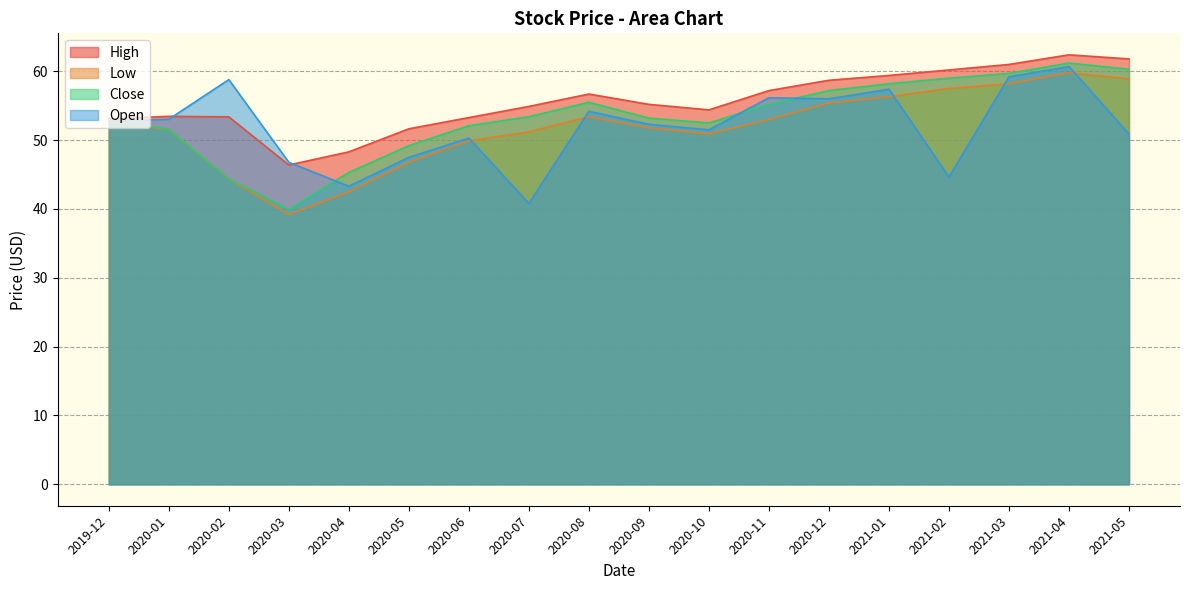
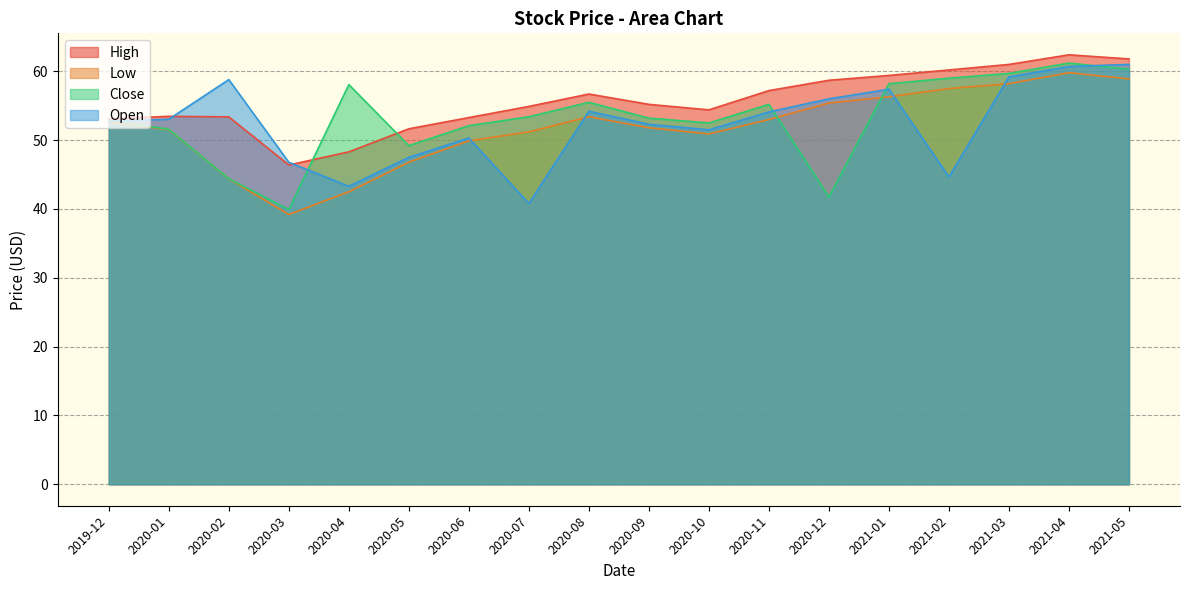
  {
    "Close": {
      "2020-03": 40,
-     "2020-04": 45,
+     "2020-04": 58,
      "2020-05": 49,
      "2020-06": 52,
      "2020-07": 53,
      "2020-08": 56,
      "2020-09": 53,
      "2020-10": 53,
      "2020-11": 55,
-     "2020-12": 57,
+     "2020-12": 42,
      "2021-01": 58,
      "2021-02": 59,
      "2021-03": 60,
      "2021-04": 61,
      "2021-05": 60
    },
    "Open": {
      "2020-01": 53,
      "2020-02": 59,
      "2020-03": 47,
      "2020-04": 43,
      "2020-05": 48,
      "2020-06": 50,
      "2020-07": 41,
      "2020-08": 54,
      "2020-09": 52,
      "2020-10": 52,
-     "2020-11": 56,
+     "2020-11": 54,
      "2020-12": 56,
      "2021-01": 57,
      "2021-02": 45,
      "2021-03": 59,
      "2021-04": 61,
-     "2021-05": 51
+     "2021-05": 61
    }
  }
